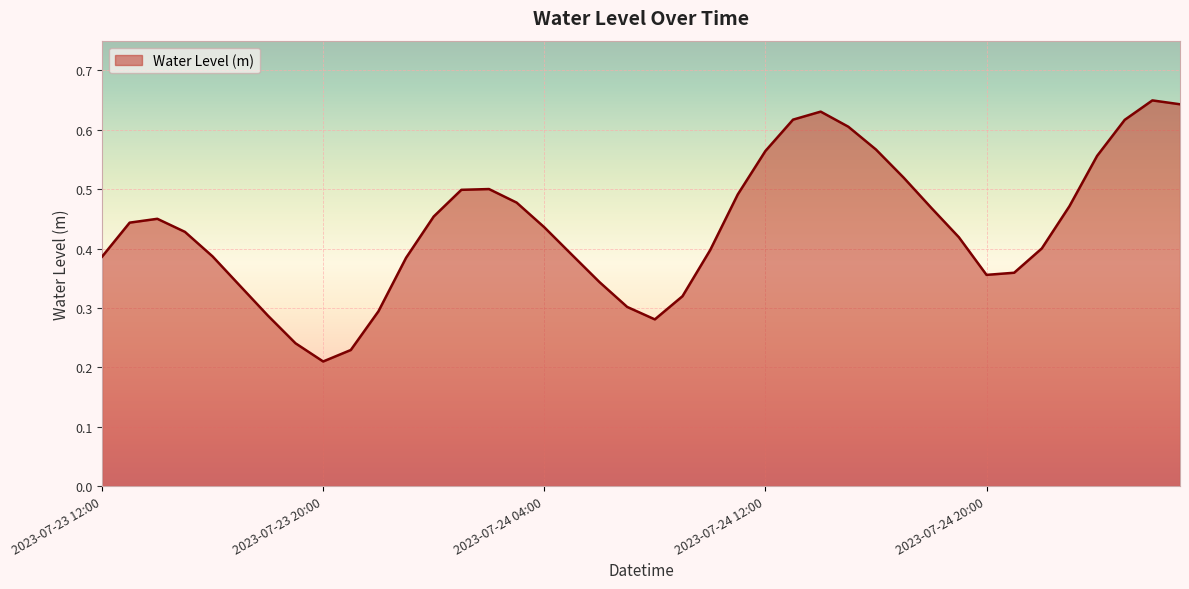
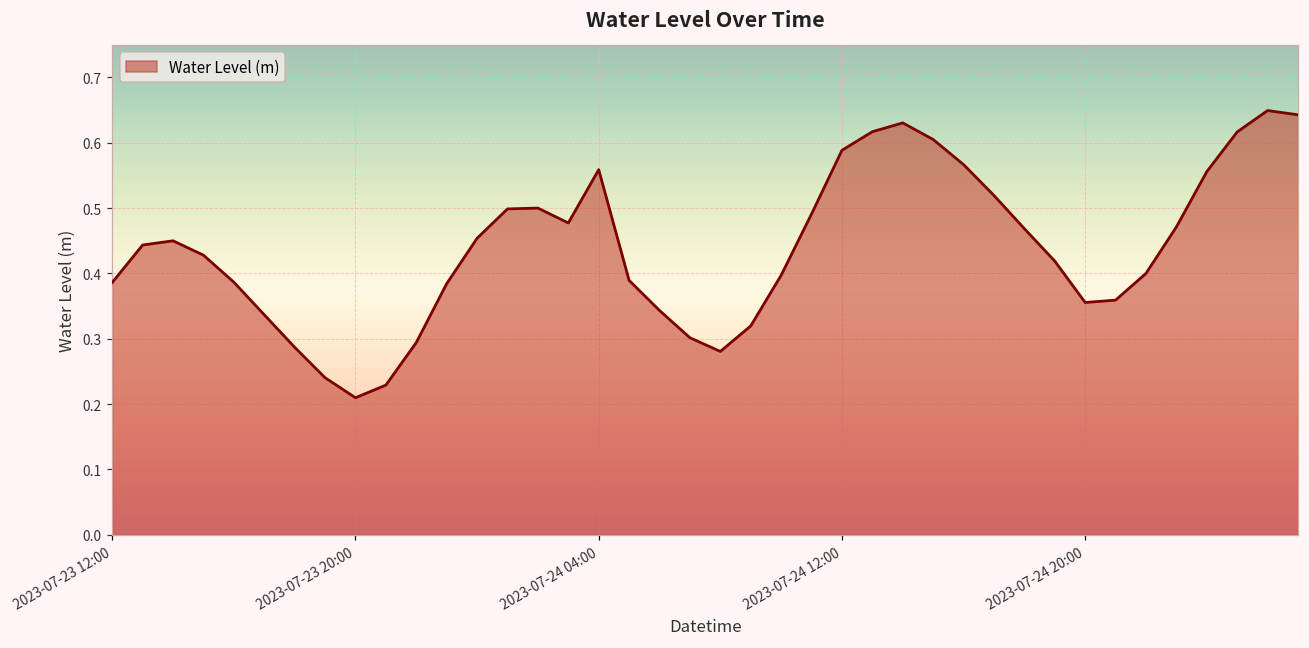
  {
    "2023-07-23 12:00": 0.39,
    "2023-07-23 20:00": 0.21,
-   "2023-07-24 04:00": 0.44,
-   "2023-07-24 12:00": 0.56,
+   "2023-07-24 04:00": 0.56,
+   "2023-07-24 12:00": 0.59,
    "2023-07-24 20:00": 0.36
  }
